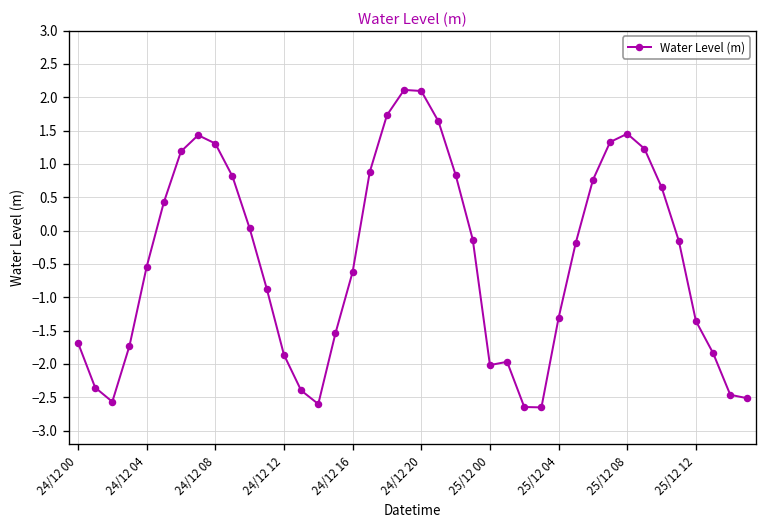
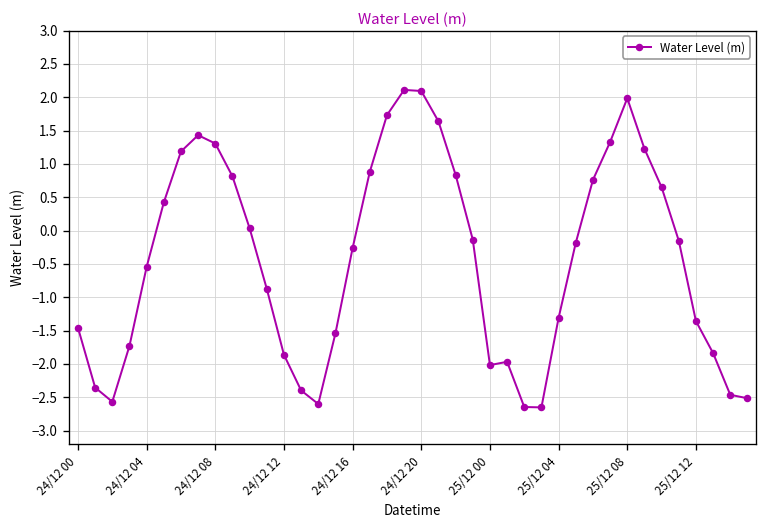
  {
-   "24/12 00": -1.7,
+   "24/12 00": -1.5,
    "24/12 04": -0.5,
    "24/12 08": 1.3,
    "24/12 12": -1.9,
-   "24/12 16": -0.6,
+   "24/12 16": -0.3,
    "24/12 20": 2.1,
    "25/12 00": -2.0,
    "25/12 04": -1.3,
-   "25/12 08": 1.5,
+   "25/12 08": 2.0,
    "25/12 12": -1.4
  }
